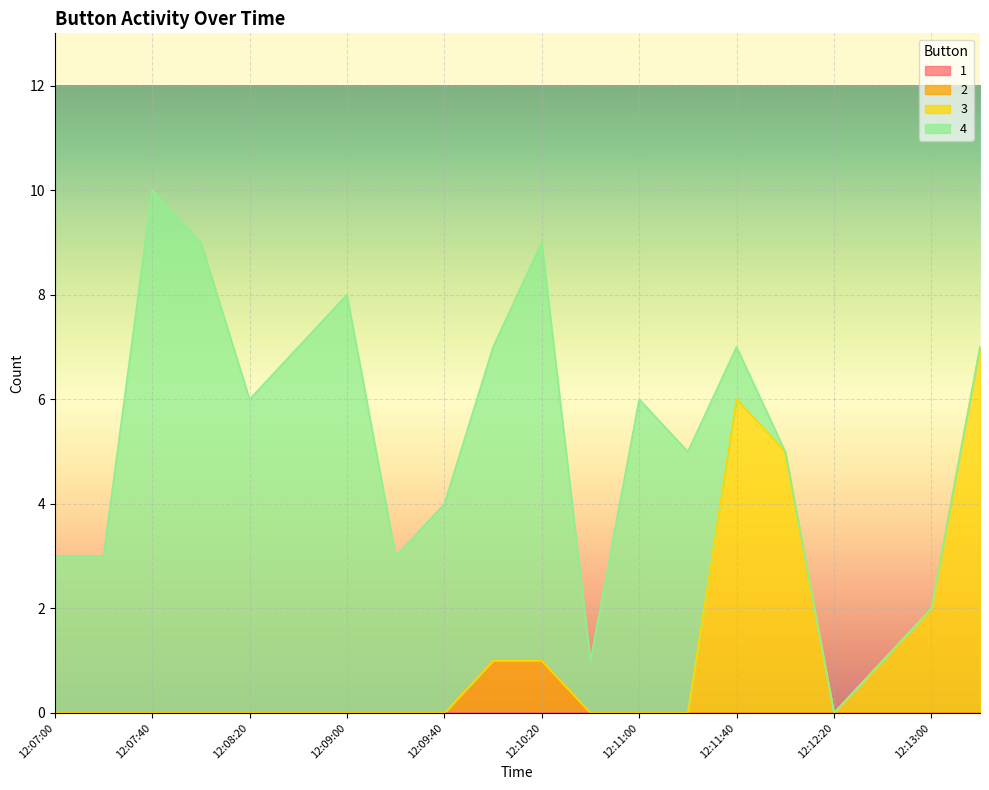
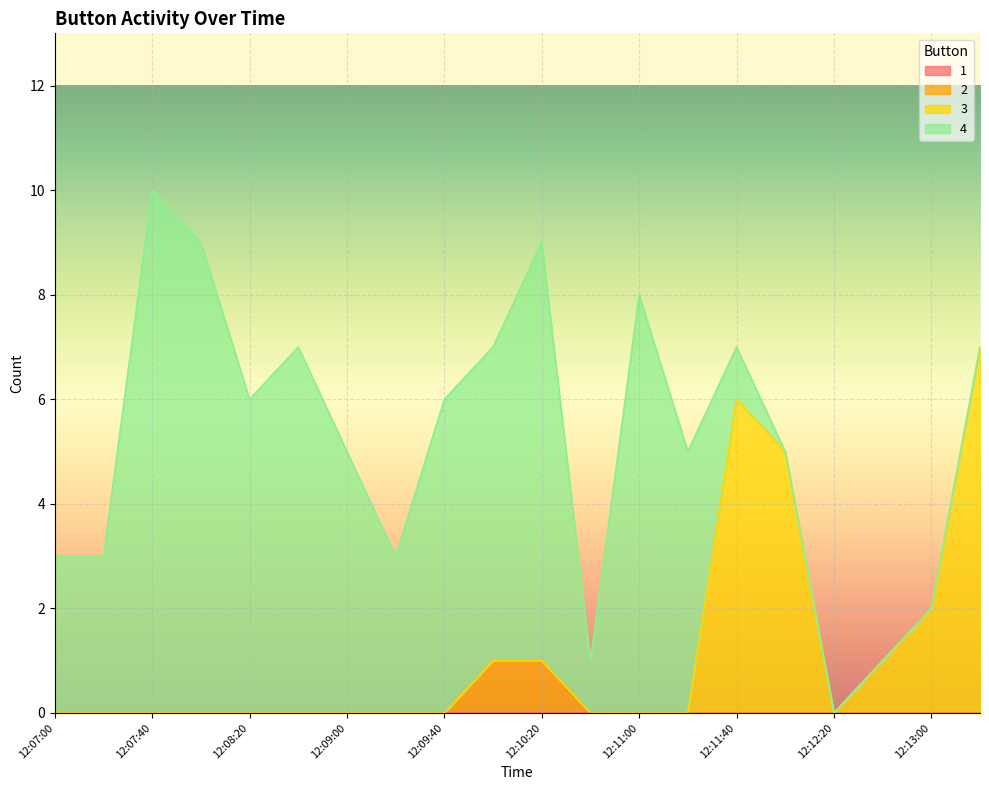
  {
    "1": {
      "12:10:20": 0
    },
    "4": {
      "12:07:00": 3,
      "12:07:40": 10,
      "12:08:20": 6,
-     "12:09:00": 8,
-     "12:09:40": 4,
+     "12:09:00": 5,
+     "12:09:40": 6,
      "12:10:20": 9,
-     "12:11:00": 6,
+     "12:11:00": 8,
      "12:11:40": 7
    }
  }
